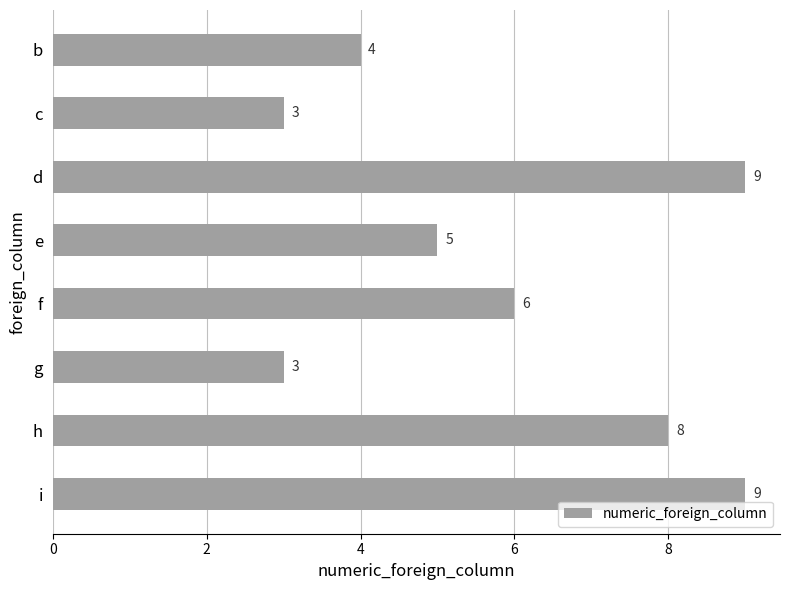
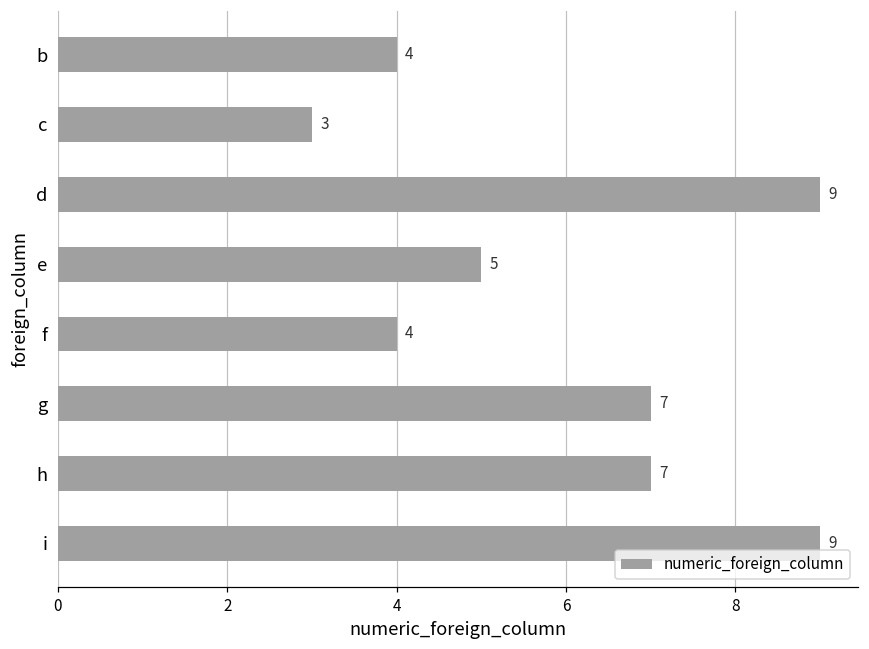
  {
    "b": 4,
    "c": 3,
    "d": 9,
    "e": 5,
-   "f": 6,
-   "g": 3,
-   "h": 8,
+   "f": 4,
+   "g": 7,
+   "h": 7,
    "i": 9
  }
